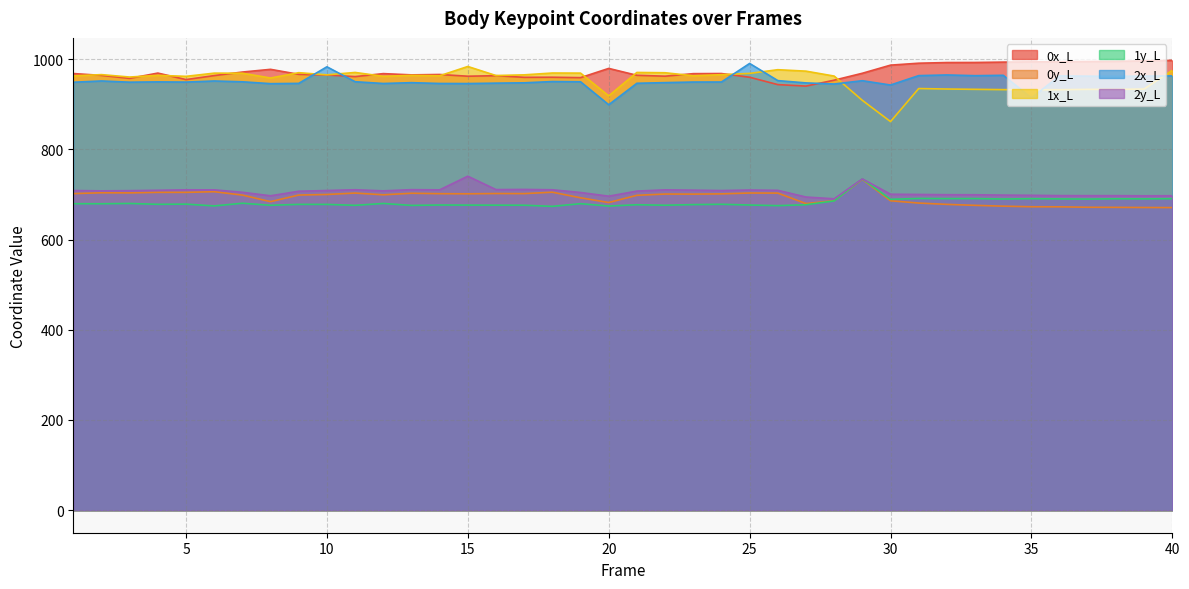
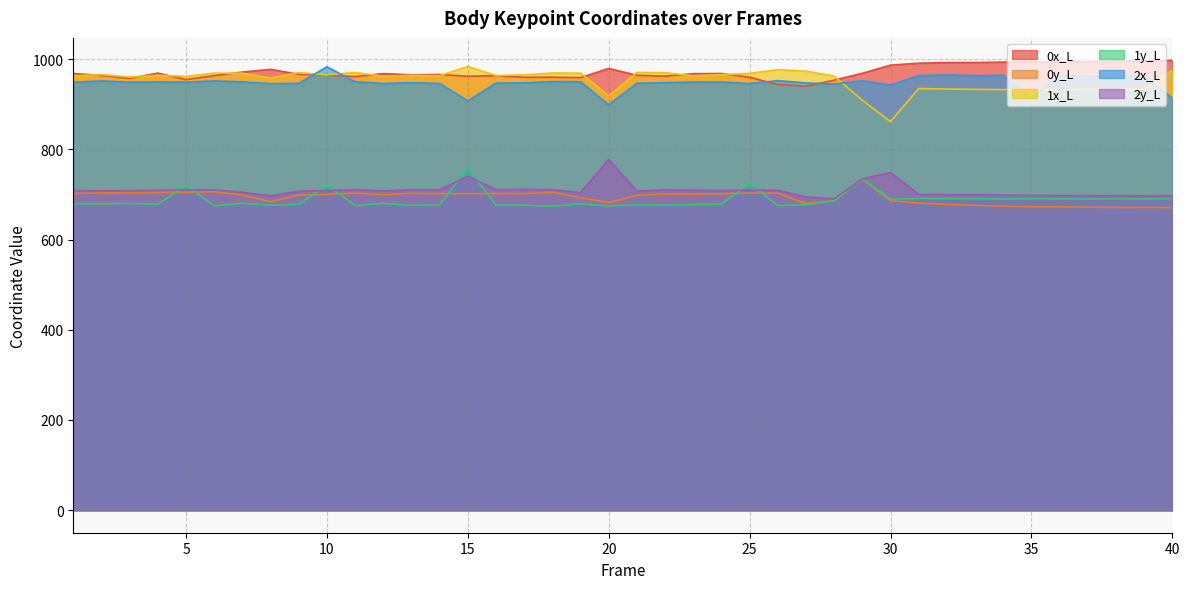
  {
    "1x_L": {
      "5": 960,
      "15": 980,
      "20": 920,
      "25": 970,
      "30": 860,
      "40": 980
    },
    "1y_L": {
-     "5": 680,
-     "10": 680,
-     "15": 680,
+     "5": 720,
+     "10": 720,
+     "15": 760,
      "20": 670,
-     "25": 680,
+     "25": 720,
      "35": 690,
      "40": 690
    },
    "2x_L": {
      "10": 980,
-     "15": 950,
+     "15": 910,
      "20": 900,
-     "25": 990,
+     "25": 950,
      "30": 940,
-     "40": 960
+     "40": 910
    },
    "2y_L": {
      "5": 710,
      "10": 710,
      "15": 740,
-     "20": 700,
+     "20": 780,
      "25": 710,
-     "30": 700,
+     "30": 750,
      "35": 700,
      "40": 700
    }
  }
